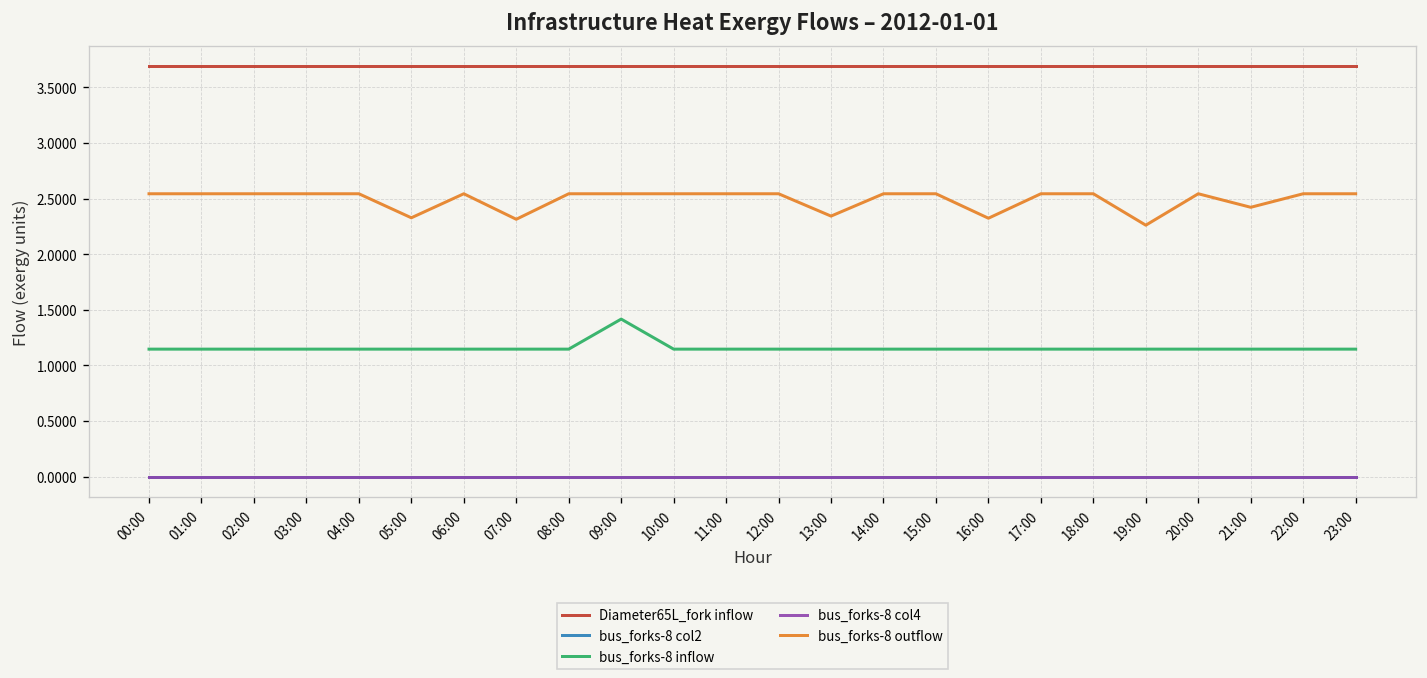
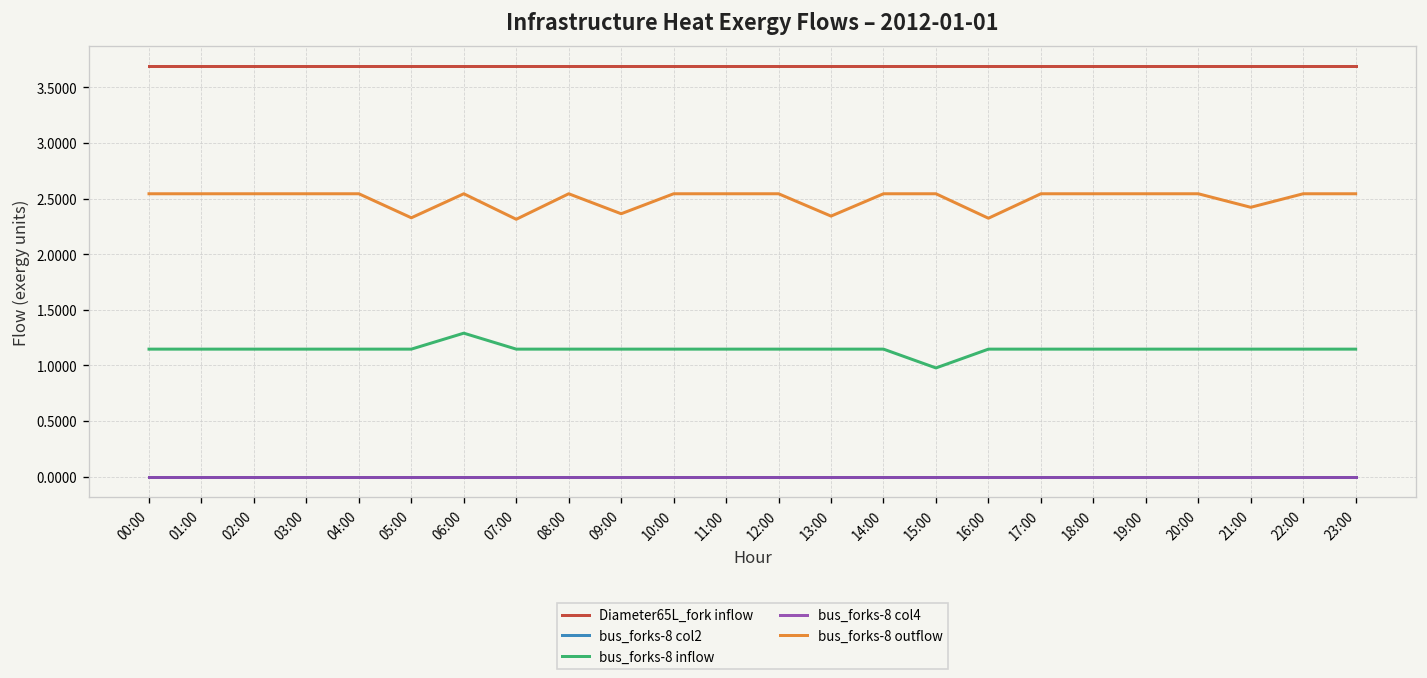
  {
    "Diameter65L_fork inflow": {
      "00:00": 3.7,
      "01:00": 3.7,
      "02:00": 3.7,
      "03:00": 3.7,
      "04:00": 3.7,
      "05:00": 3.7,
      "06:00": 3.7,
      "07:00": 3.7,
      "08:00": 3.7,
      "09:00": 3.7,
      "10:00": 3.7,
      "11:00": 3.7,
      "12:00": 3.7,
      "13:00": 3.7,
      "14:00": 3.7,
      "15:00": 3.7,
      "16:00": 3.7,
      "17:00": 3.7,
      "18:00": 3.7,
      "19:00": 3.7,
      "20:00": 3.7,
      "21:00": 3.7,
      "22:00": 3.7,
      "23:00": 3.7
    },
    "bus_forks-8 col4": {
      "00:00": 0.0,
      "01:00": 0.0,
      "02:00": 0.0,
      "03:00": 0.0,
      "04:00": 0.0,
      "05:00": 0.0,
      "06:00": 0.0,
      "07:00": 0.0,
      "08:00": 0.0,
      "09:00": 0.0,
      "10:00": 0.0,
      "11:00": 0.0,
      "12:00": 0.0,
      "13:00": 0.0,
      "14:00": 0.0,
      "15:00": 0.0,
      "16:00": 0.0,
      "17:00": 0.0,
      "18:00": 0.0,
      "19:00": 0.0,
      "20:00": 0.0,
      "21:00": 0.0,
      "22:00": 0.0,
      "23:00": 0.0
    },
    "bus_forks-8 inflow": {
      "00:00": 1.1,
      "01:00": 1.1,
      "02:00": 1.1,
      "03:00": 1.1,
      "04:00": 1.1,
      "05:00": 1.1,
-     "06:00": 1.1,
+     "06:00": 1.3,
      "07:00": 1.1,
      "08:00": 1.1,
-     "09:00": 1.4,
+     "09:00": 1.1,
      "10:00": 1.1,
      "11:00": 1.1,
      "12:00": 1.1,
      "13:00": 1.1,
      "14:00": 1.1,
-     "15:00": 1.1,
+     "15:00": 1.0,
      "16:00": 1.1,
      "17:00": 1.1,
      "18:00": 1.1,
      "19:00": 1.1,
      "20:00": 1.1,
      "21:00": 1.1,
      "22:00": 1.1,
      "23:00": 1.1
    },
    "bus_forks-8 outflow": {
      "00:00": 2.5,
      "01:00": 2.5,
      "02:00": 2.5,
      "03:00": 2.5,
      "04:00": 2.5,
      "05:00": 2.3,
      "06:00": 2.5,
      "07:00": 2.3,
      "08:00": 2.5,
-     "09:00": 2.5,
+     "09:00": 2.4,
      "10:00": 2.5,
      "11:00": 2.5,
      "12:00": 2.5,
      "13:00": 2.3,
      "14:00": 2.5,
      "15:00": 2.5,
      "16:00": 2.3,
      "17:00": 2.5,
      "18:00": 2.5,
-     "19:00": 2.3,
+     "19:00": 2.5,
      "20:00": 2.5,
      "21:00": 2.4,
      "22:00": 2.5,
      "23:00": 2.5
    }
  }
